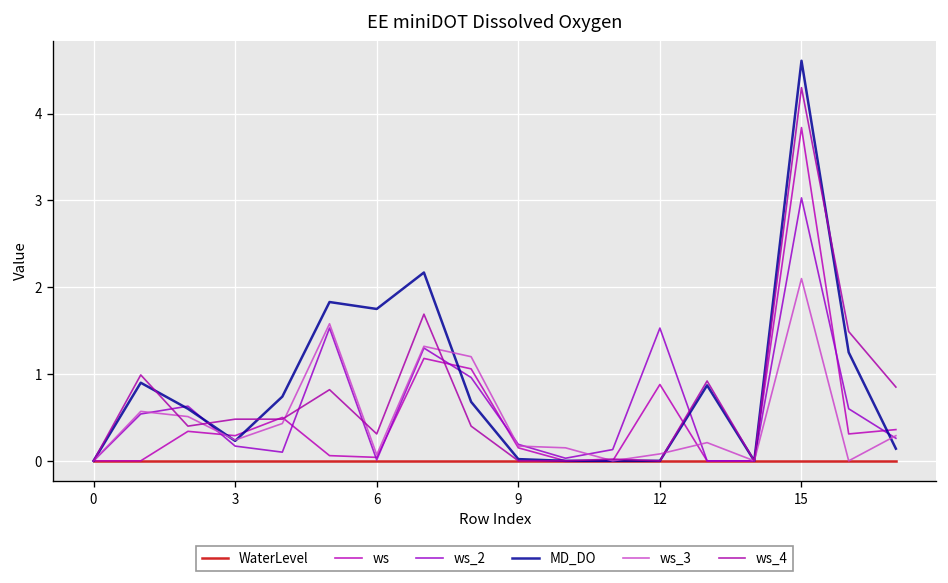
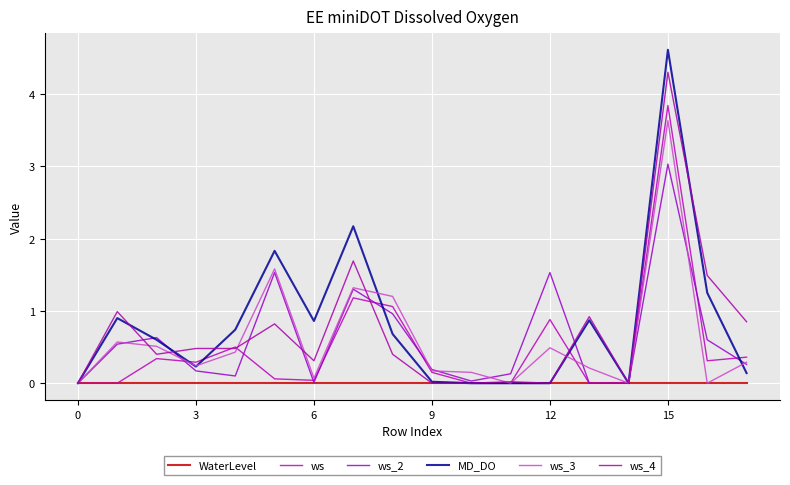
  {
    "WaterLevel": {
      "3": 0.0,
      "15": 0.0
    },
    "MD_DO": {
-     "6": 1.8,
+     "6": 0.9,
      "15": 4.6
    },
    "ws_3": {
-     "12": 0.1,
-     "15": 2.1
+     "12": 0.5,
+     "15": 3.6
    }
  }
